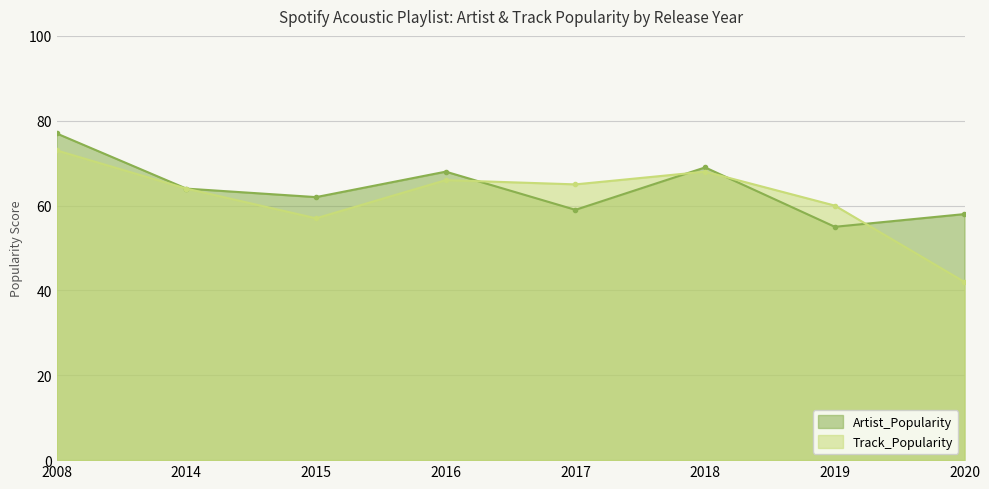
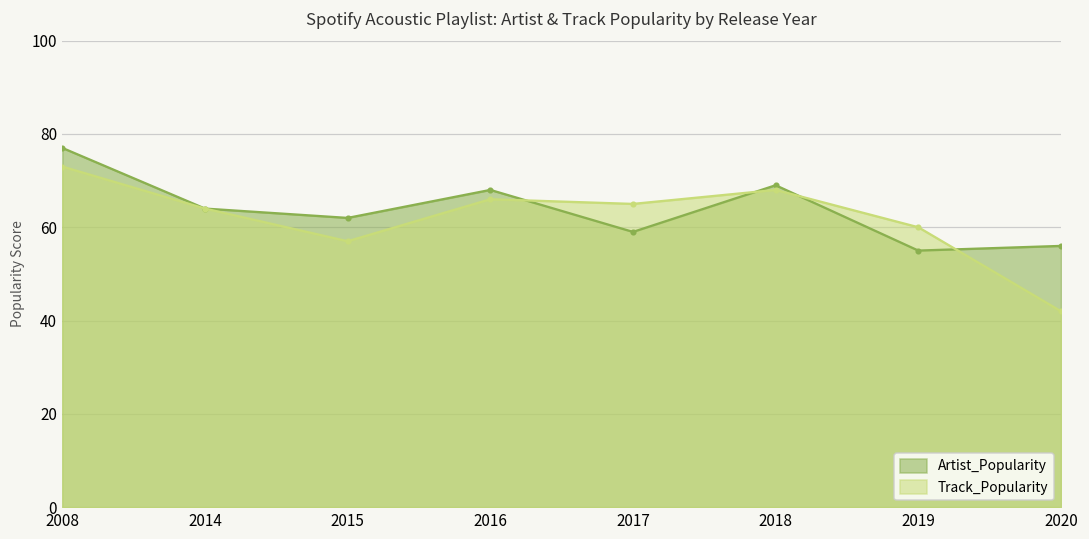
  {
    "Artist_Popularity": {
      "2008": 77,
      "2015": 62,
      "2016": 68,
      "2017": 59,
      "2018": 69,
      "2019": 55,
-     "2020": 58
+     "2020": 56
    },
    "Track_Popularity": {
      "2008": 73,
      "2015": 57,
      "2016": 66,
      "2017": 65,
      "2018": 68,
      "2019": 60,
      "2020": 42
    }
  }
